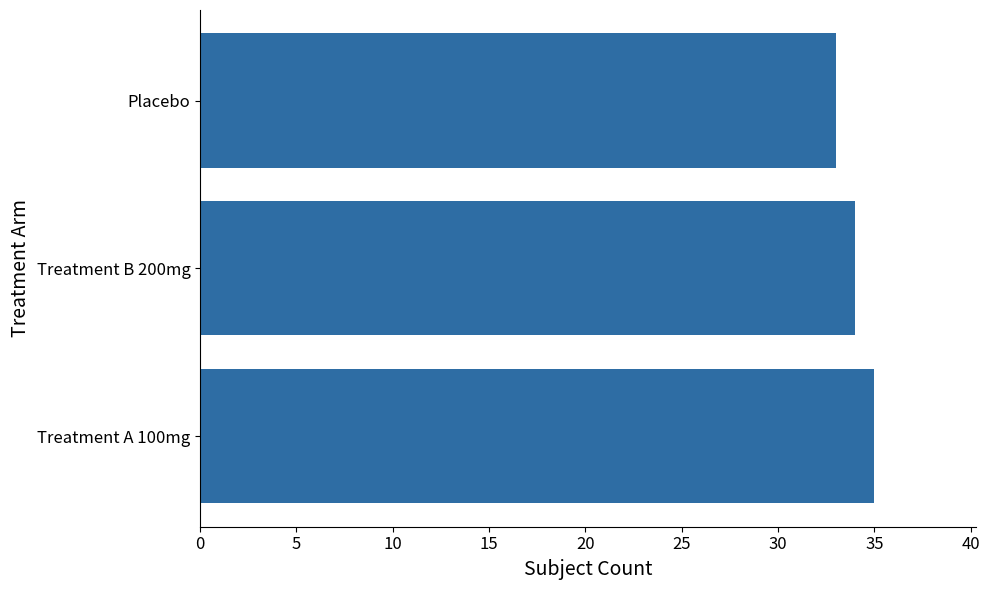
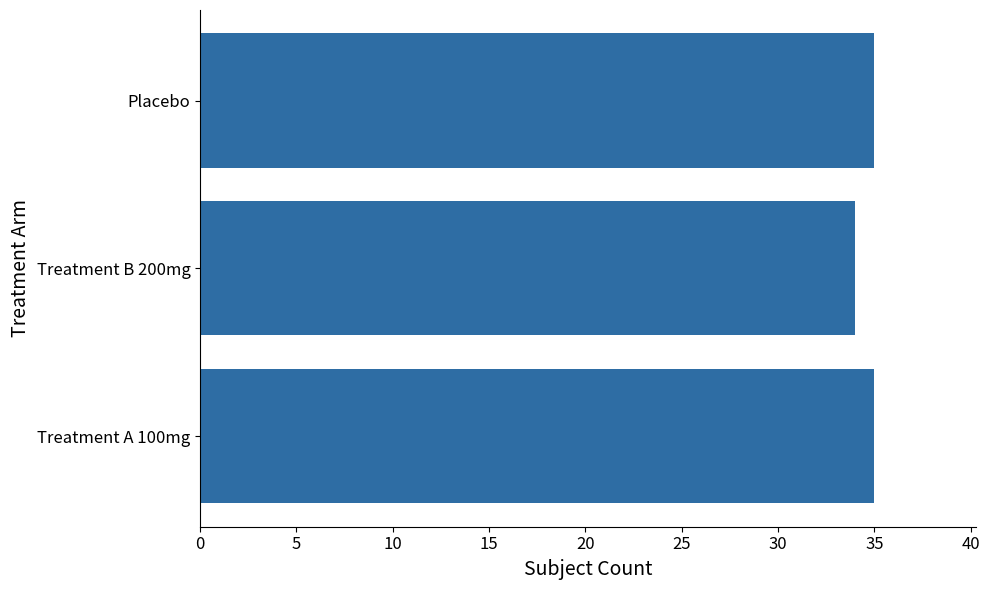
  {
-   "Placebo": 33,
+   "Placebo": 35,
    "Treatment B 200mg": 34,
    "Treatment A 100mg": 35
  }
